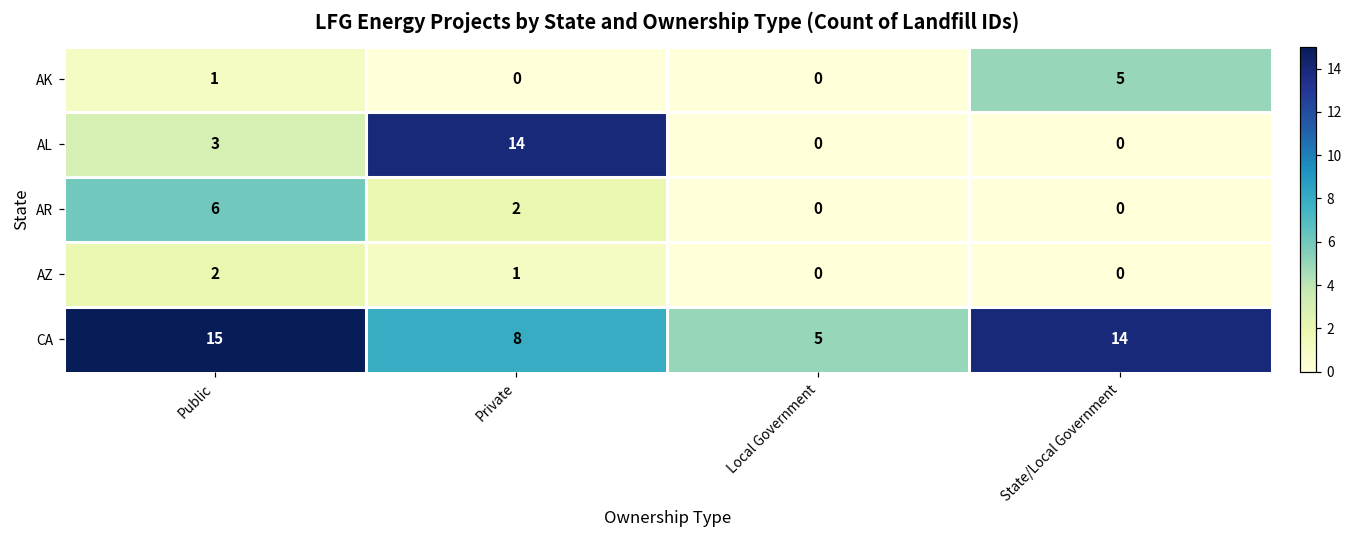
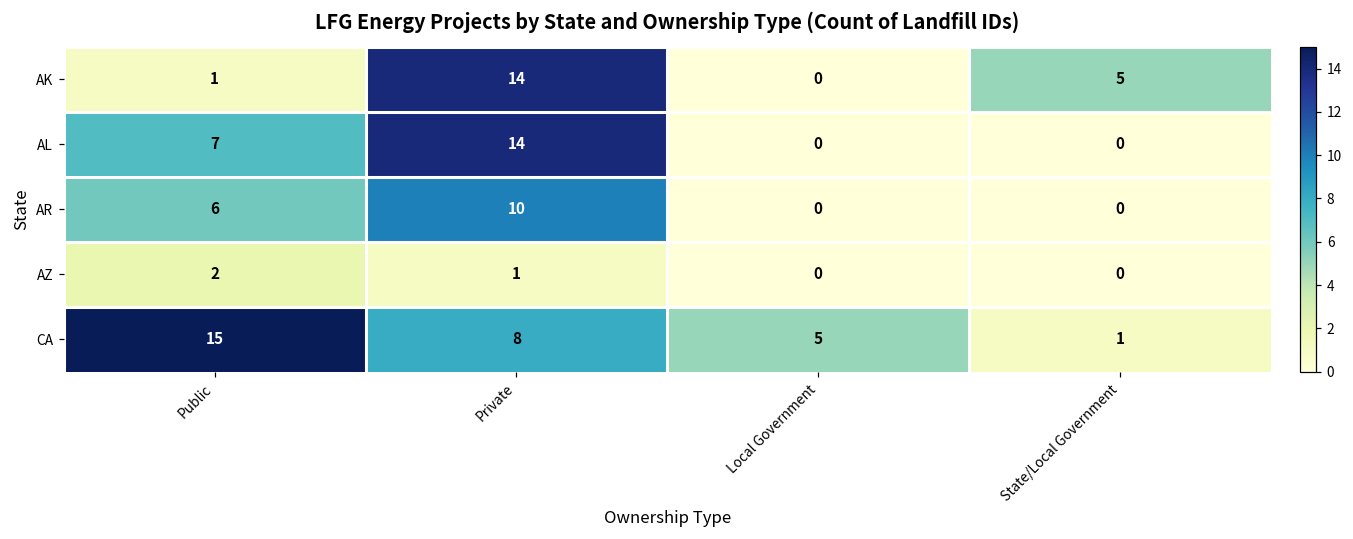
  {
    "AK": {
      "Public": 1,
-     "Private": 0,
+     "Private": 14,
      "Local Government": 0,
      "State/Local Government": 5
    },
    "AL": {
-     "Public": 3,
+     "Public": 7,
      "Private": 14,
      "Local Government": 0,
      "State/Local Government": 0
    },
    "AR": {
      "Public": 6,
-     "Private": 2,
+     "Private": 10,
      "Local Government": 0,
      "State/Local Government": 0
    },
    "AZ": {
      "Public": 2,
      "Private": 1,
      "Local Government": 0,
      "State/Local Government": 0
    },
    "CA": {
      "Public": 15,
      "Private": 8,
      "Local Government": 5,
-     "State/Local Government": 14
+     "State/Local Government": 1
    }
  }
